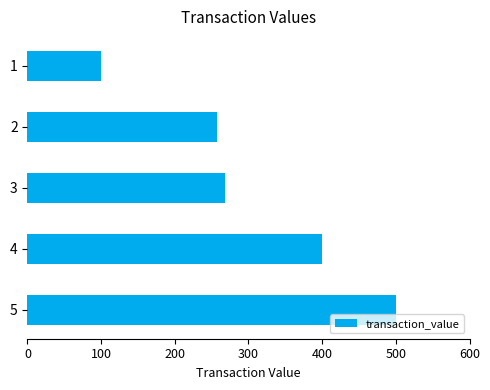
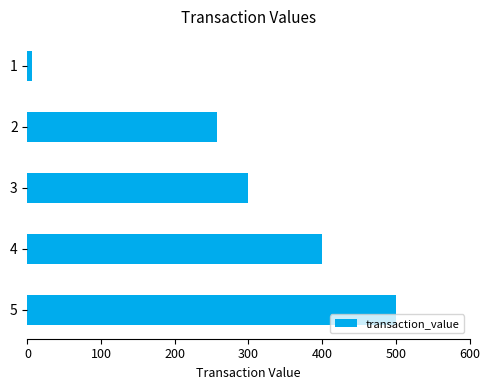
  {
-   "1": 100,
+   "1": 10,
    "2": 260,
-   "3": 270,
+   "3": 300,
    "4": 400,
    "5": 500
  }
